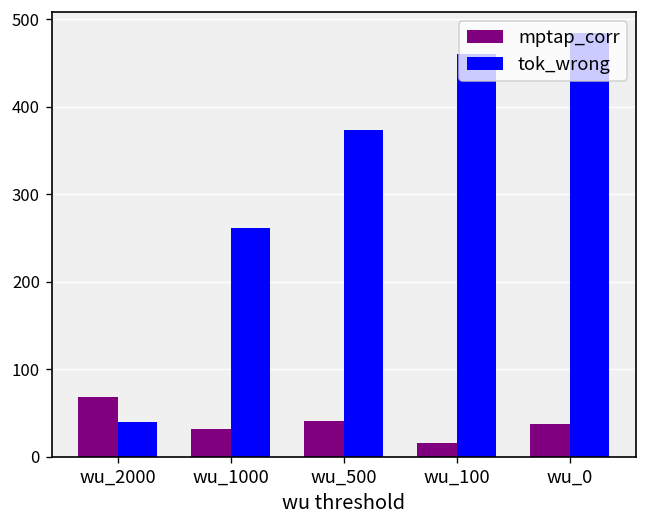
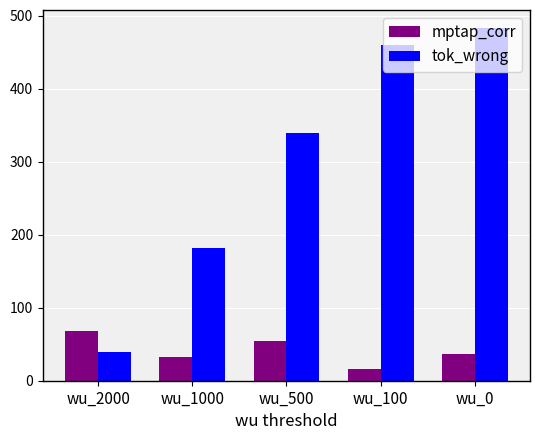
  {
    "mptap_corr": {
      "wu_2000": 70,
      "wu_1000": 30,
-     "wu_500": 40,
+     "wu_500": 60,
      "wu_100": 20,
      "wu_0": 40
    },
    "tok_wrong": {
      "wu_2000": 40,
-     "wu_1000": 260,
-     "wu_500": 370
+     "wu_1000": 180,
+     "wu_500": 340
    }
  }
